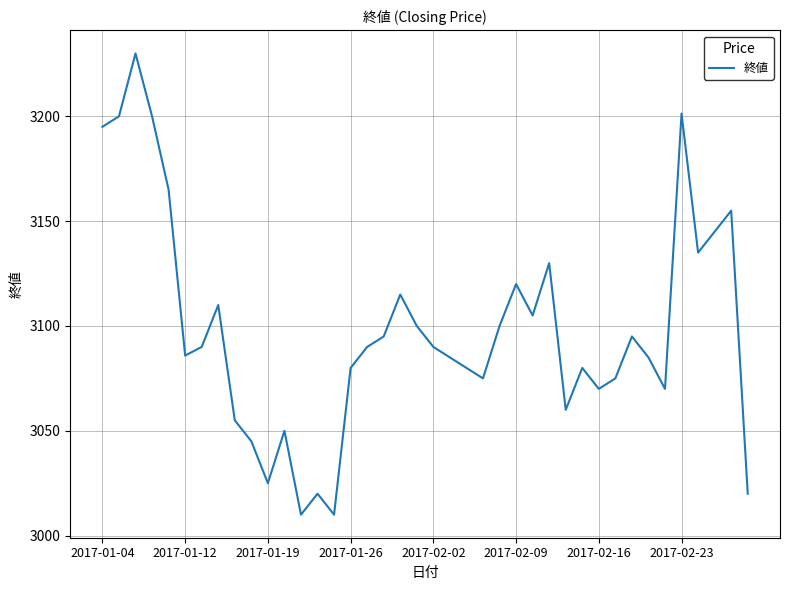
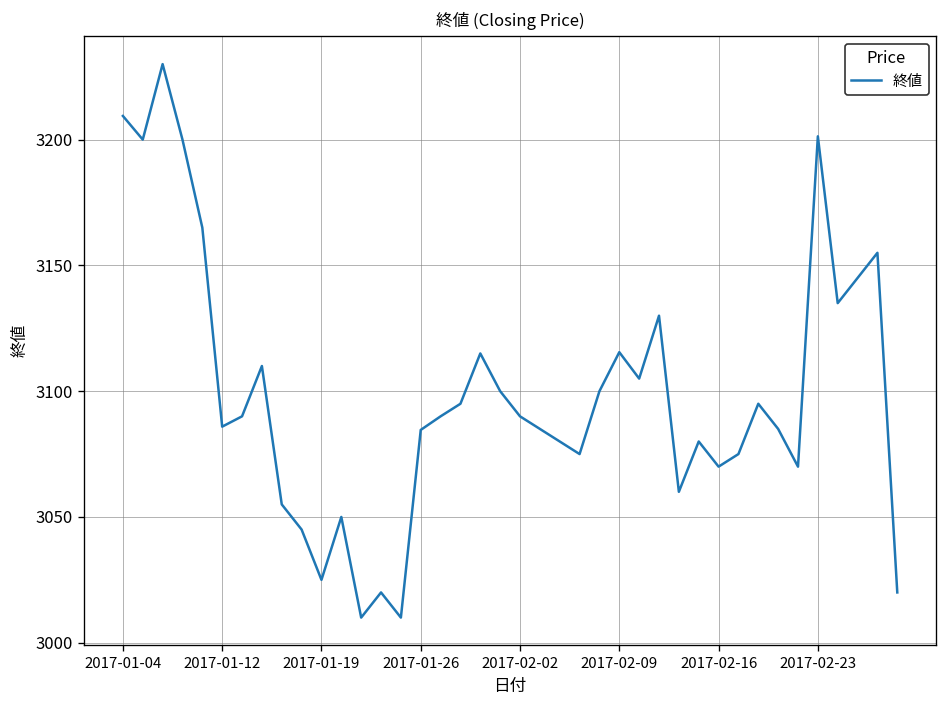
  {
-   "2017-01-04": 3195,
+   "2017-01-04": 3209,
    "2017-01-12": 3086,
    "2017-01-19": 3025,
-   "2017-01-26": 3080,
+   "2017-01-26": 3085,
    "2017-02-02": 3090,
-   "2017-02-09": 3120,
+   "2017-02-09": 3116,
    "2017-02-16": 3070,
    "2017-02-23": 3201
  }
